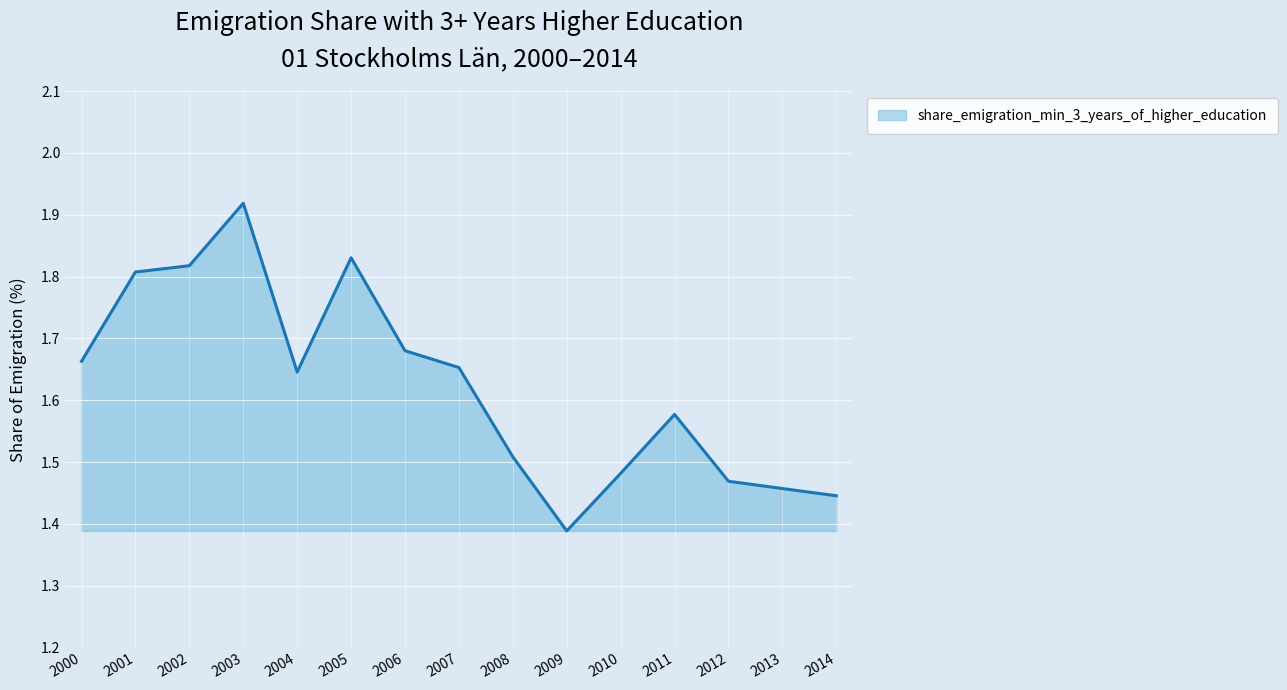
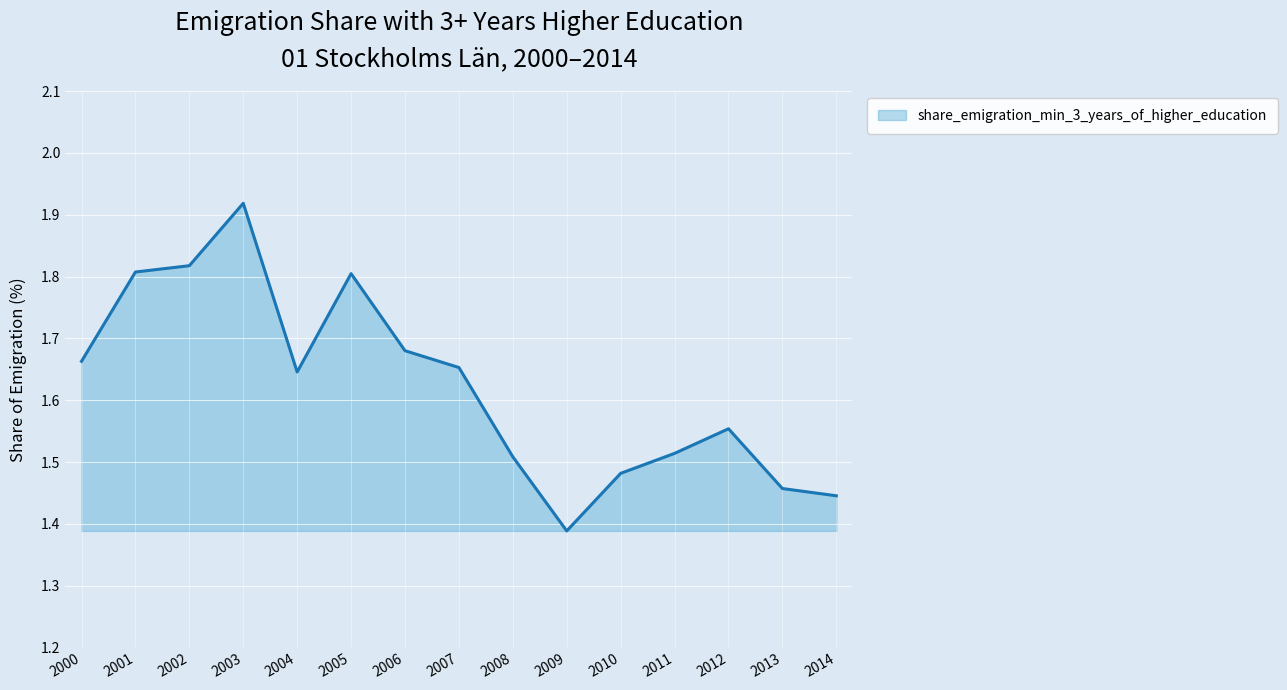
  {
    "2000": 1.66,
    "2001": 1.81,
    "2002": 1.82,
    "2003": 1.92,
    "2004": 1.65,
-   "2005": 1.83,
+   "2005": 1.80,
    "2006": 1.68,
    "2007": 1.65,
    "2008": 1.51,
    "2009": 1.39,
    "2010": 1.48,
-   "2011": 1.58,
-   "2012": 1.47,
+   "2011": 1.51,
+   "2012": 1.55,
    "2013": 1.46,
    "2014": 1.45
  }
